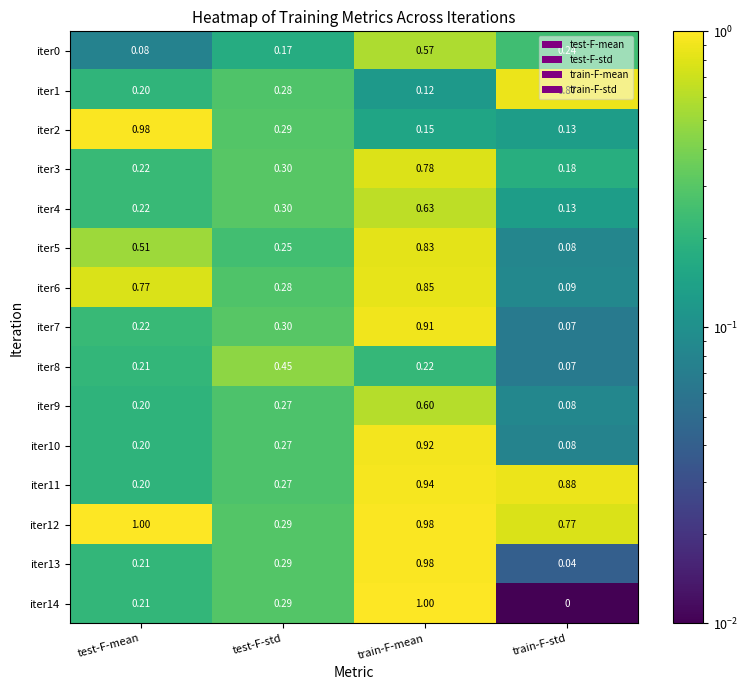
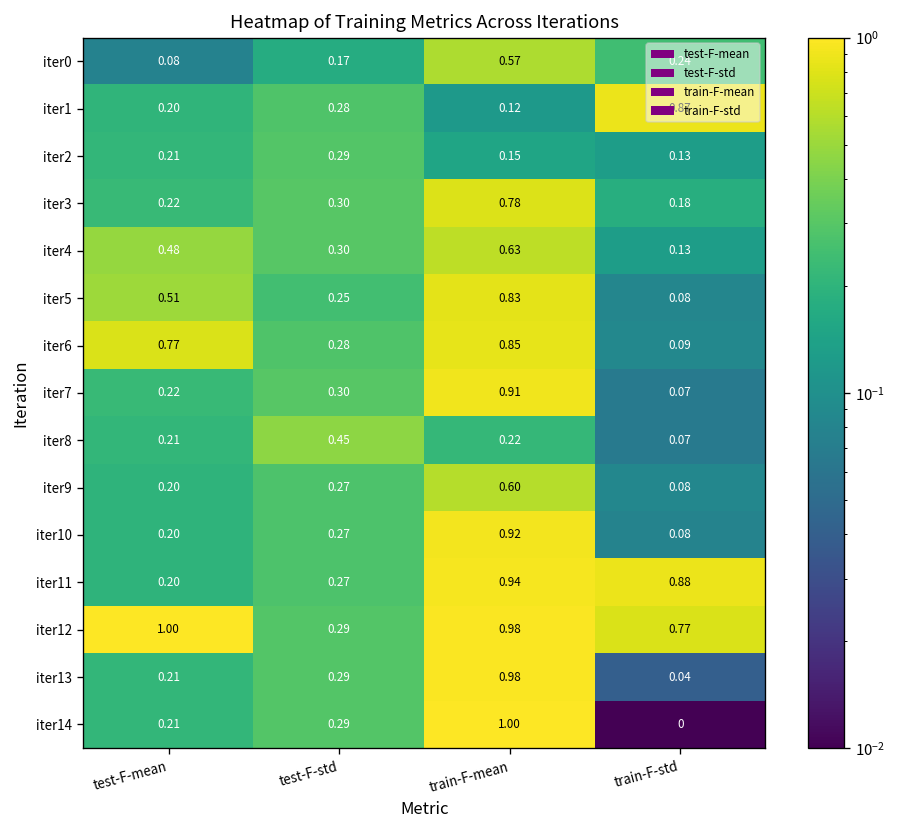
  {
    "iter0": {
      "test-F-mean": 0.08,
      "test-F-std": 0.17,
      "train-F-mean": 0.57
    },
    "iter1": {
      "test-F-mean": 0.20,
      "test-F-std": 0.28,
      "train-F-mean": 0.12
    },
    "iter2": {
-     "test-F-mean": 0.98,
+     "test-F-mean": 0.21,
      "test-F-std": 0.29,
      "train-F-mean": 0.15,
      "train-F-std": 0.13
    },
    "iter3": {
      "test-F-mean": 0.22,
      "test-F-std": 0.30,
      "train-F-mean": 0.78,
      "train-F-std": 0.18
    },
    "iter4": {
-     "test-F-mean": 0.22,
+     "test-F-mean": 0.48,
      "test-F-std": 0.30,
      "train-F-mean": 0.63,
      "train-F-std": 0.13
    },
    "iter5": {
      "test-F-mean": 0.51,
      "test-F-std": 0.25,
      "train-F-mean": 0.83,
      "train-F-std": 0.08
    },
    "iter6": {
      "test-F-mean": 0.77,
      "test-F-std": 0.28,
      "train-F-mean": 0.85,
      "train-F-std": 0.09
    },
    "iter7": {
      "test-F-mean": 0.22,
      "test-F-std": 0.30,
      "train-F-mean": 0.91,
      "train-F-std": 0.07
    },
    "iter8": {
      "test-F-mean": 0.21,
      "test-F-std": 0.45,
      "train-F-mean": 0.22,
      "train-F-std": 0.07
    },
    "iter9": {
      "test-F-mean": 0.20,
      "test-F-std": 0.27,
      "train-F-mean": 0.60,
      "train-F-std": 0.08
    },
    "iter10": {
      "test-F-mean": 0.20,
      "test-F-std": 0.27,
      "train-F-mean": 0.92,
      "train-F-std": 0.08
    },
    "iter11": {
      "test-F-mean": 0.20,
      "test-F-std": 0.27,
      "train-F-mean": 0.94,
      "train-F-std": 0.88
    },
    "iter12": {
      "test-F-mean": 1.00,
      "test-F-std": 0.29,
      "train-F-mean": 0.98,
      "train-F-std": 0.77
    },
    "iter13": {
      "test-F-mean": 0.21,
      "test-F-std": 0.29,
      "train-F-mean": 0.98,
      "train-F-std": 0.04
    },
    "iter14": {
      "test-F-mean": 0.21,
      "test-F-std": 0.29,
      "train-F-mean": 1.00,
      "train-F-std": 0
    }
  }
